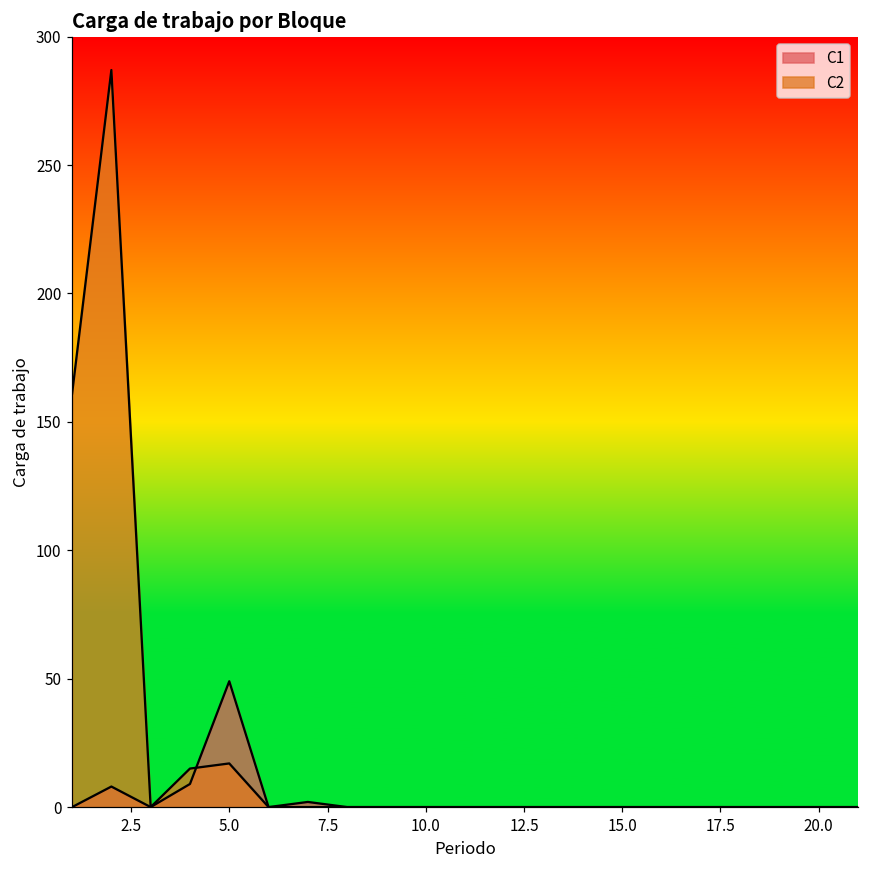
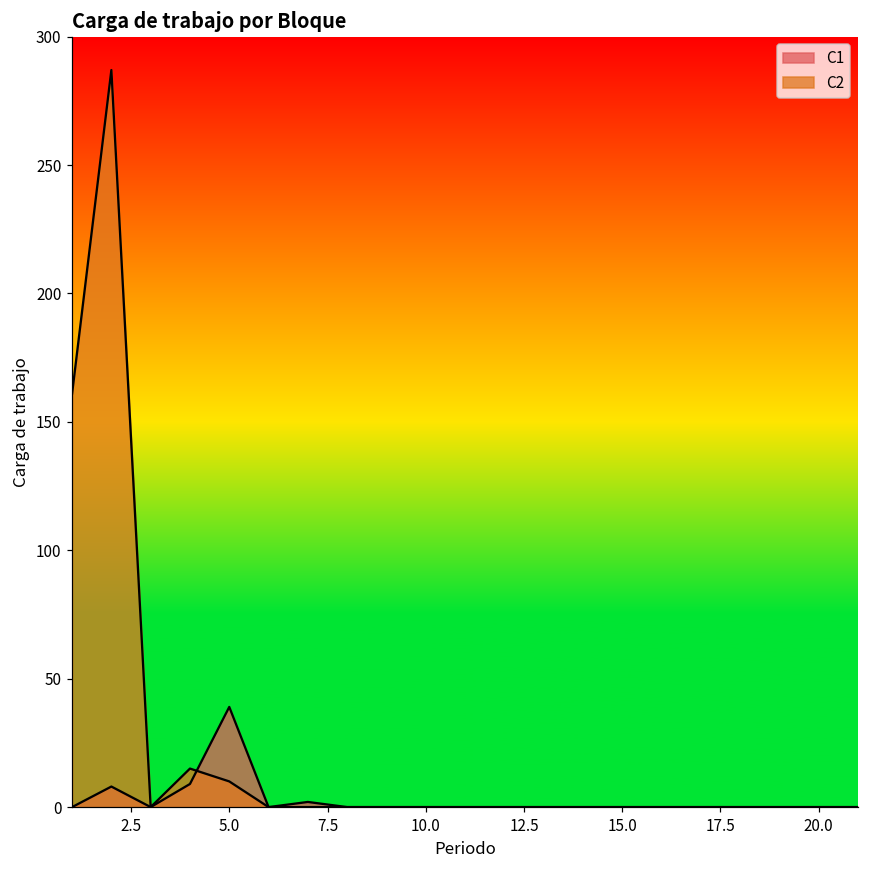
  {
    "C1": {
-     "5.0": 49
+     "5.0": 39
    },
    "C2": {
-     "5.0": 17
+     "5.0": 10
    }
  }
